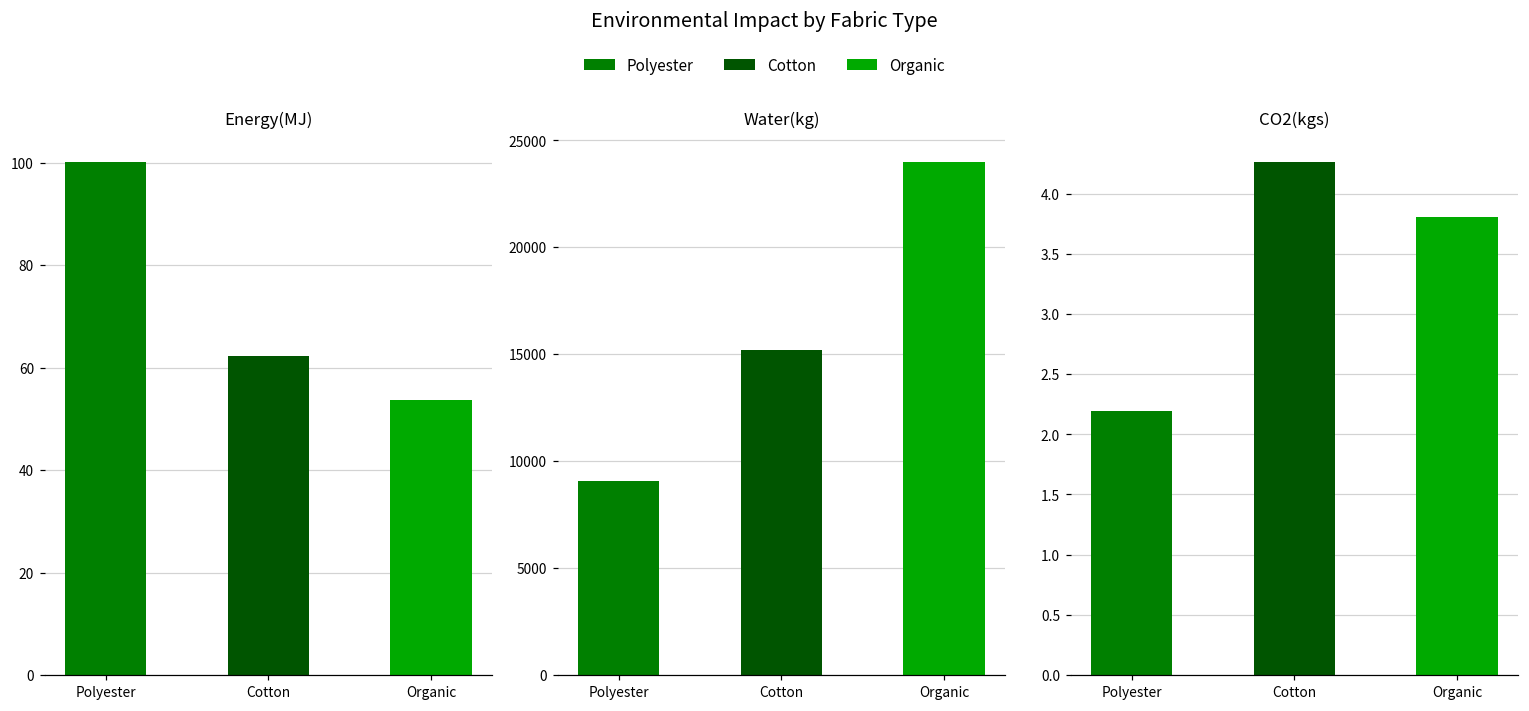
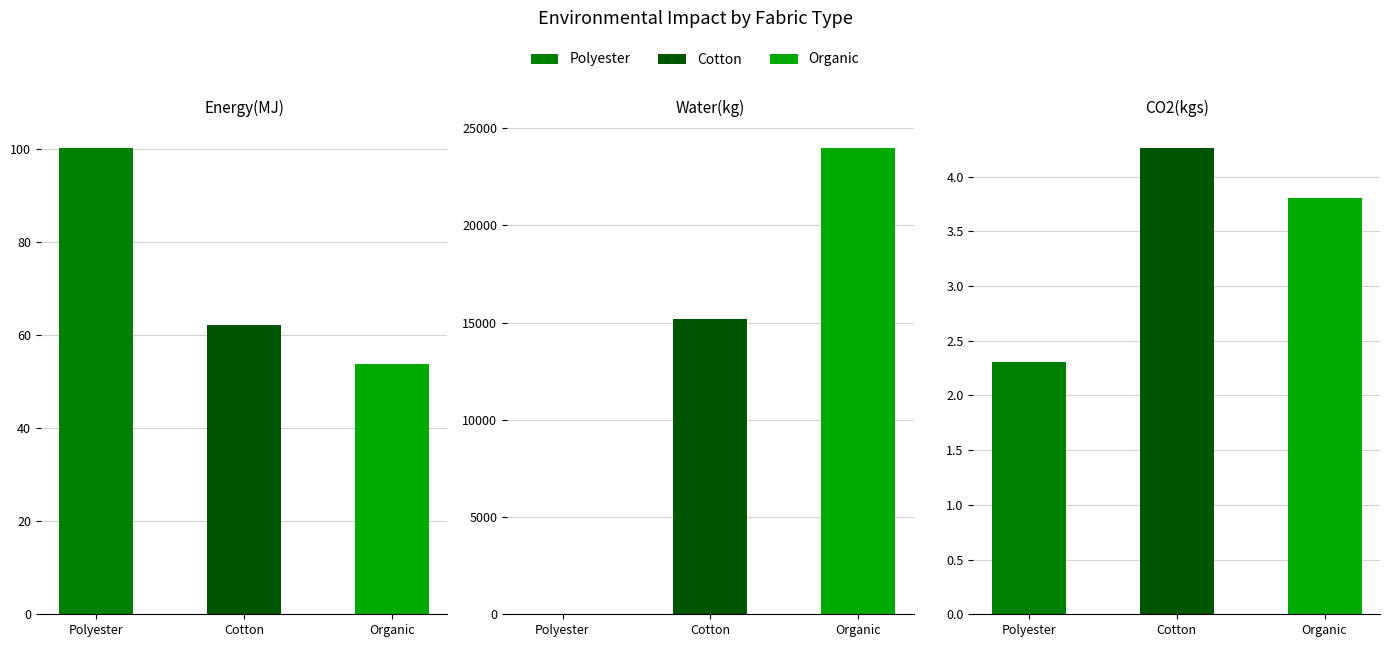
  {
    "Energy(MJ)": {
      "Polyester": 100,
      "Cotton": 62,
      "Organic": 54
    },
    "Water(kg)": {
-     "Polyester": 9100,
+     "Polyester": 0,
      "Cotton": 15200,
      "Organic": 24000
    },
    "CO2(kgs)": {
-     "Polyester": 2.19,
+     "Polyester": 2.31,
      "Cotton": 4.27,
      "Organic": 3.81
    }
  }
